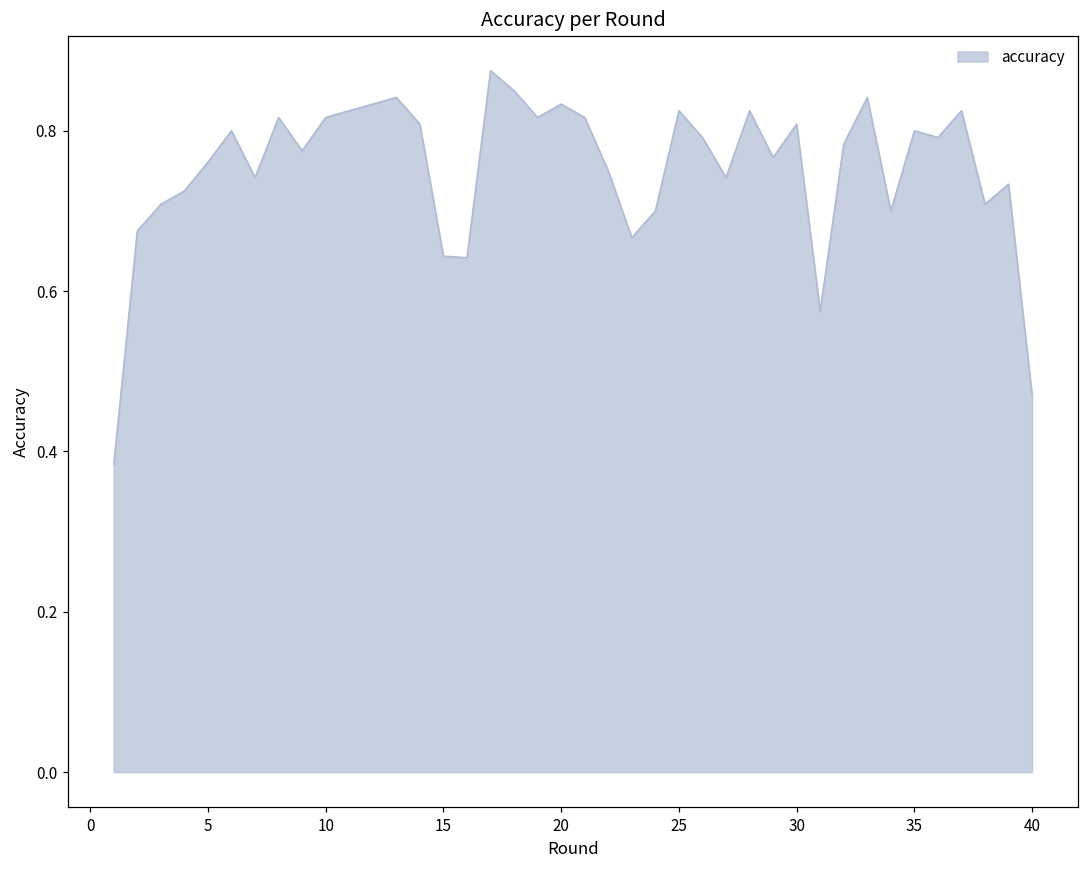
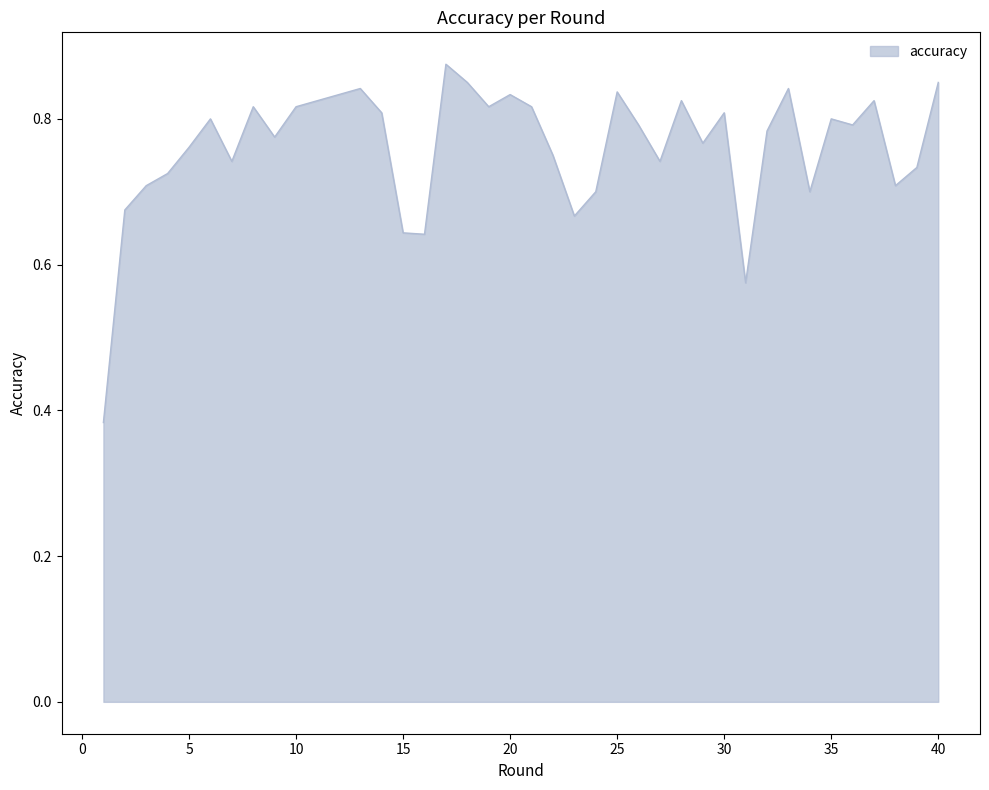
  {
    "5": 0.76,
    "10": 0.82,
    "15": 0.64,
    "20": 0.83,
-   "25": 0.83,
+   "25": 0.84,
    "30": 0.81,
    "35": 0.80,
-   "40": 0.47
+   "40": 0.85
  }
